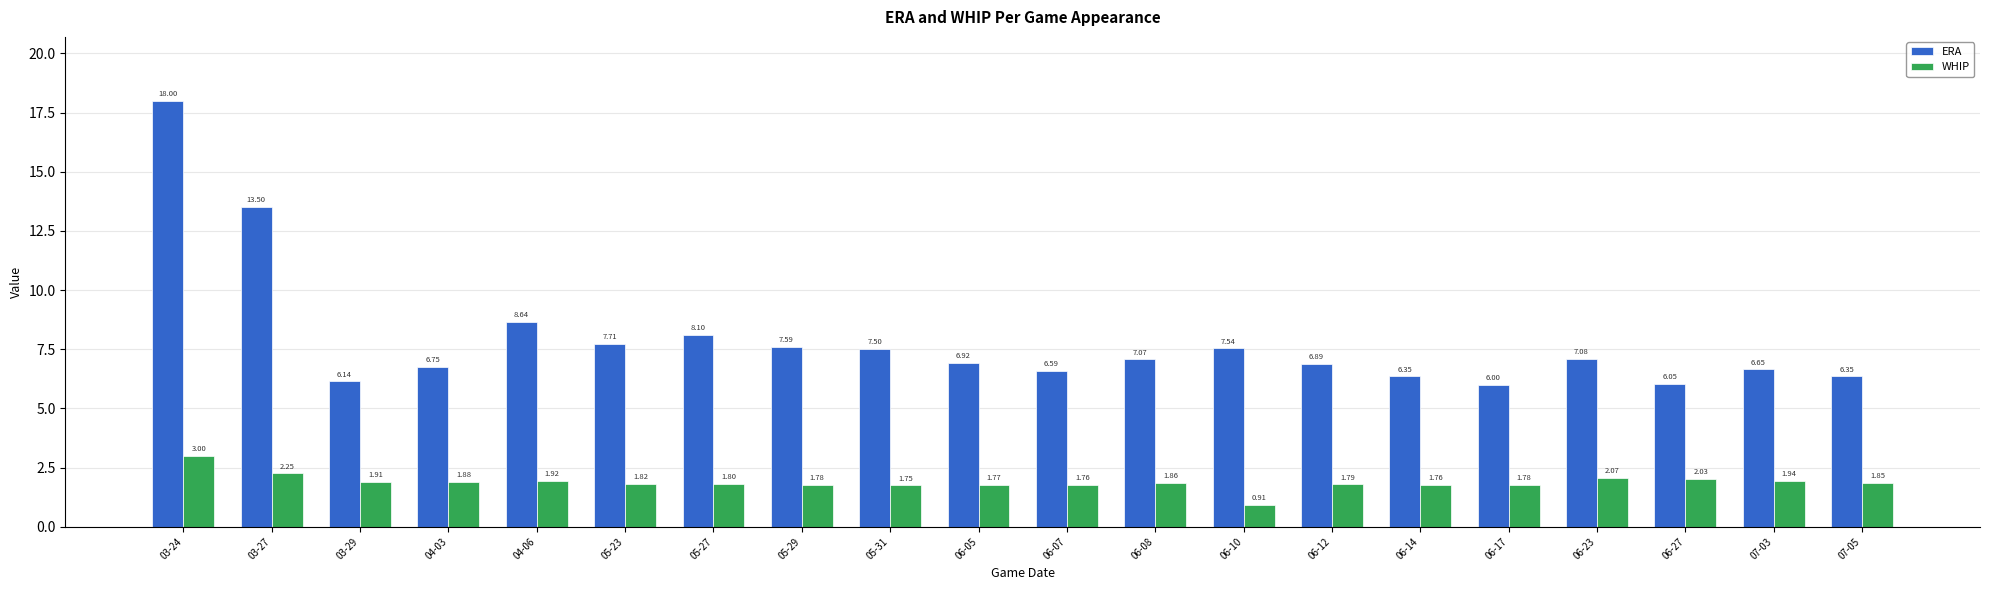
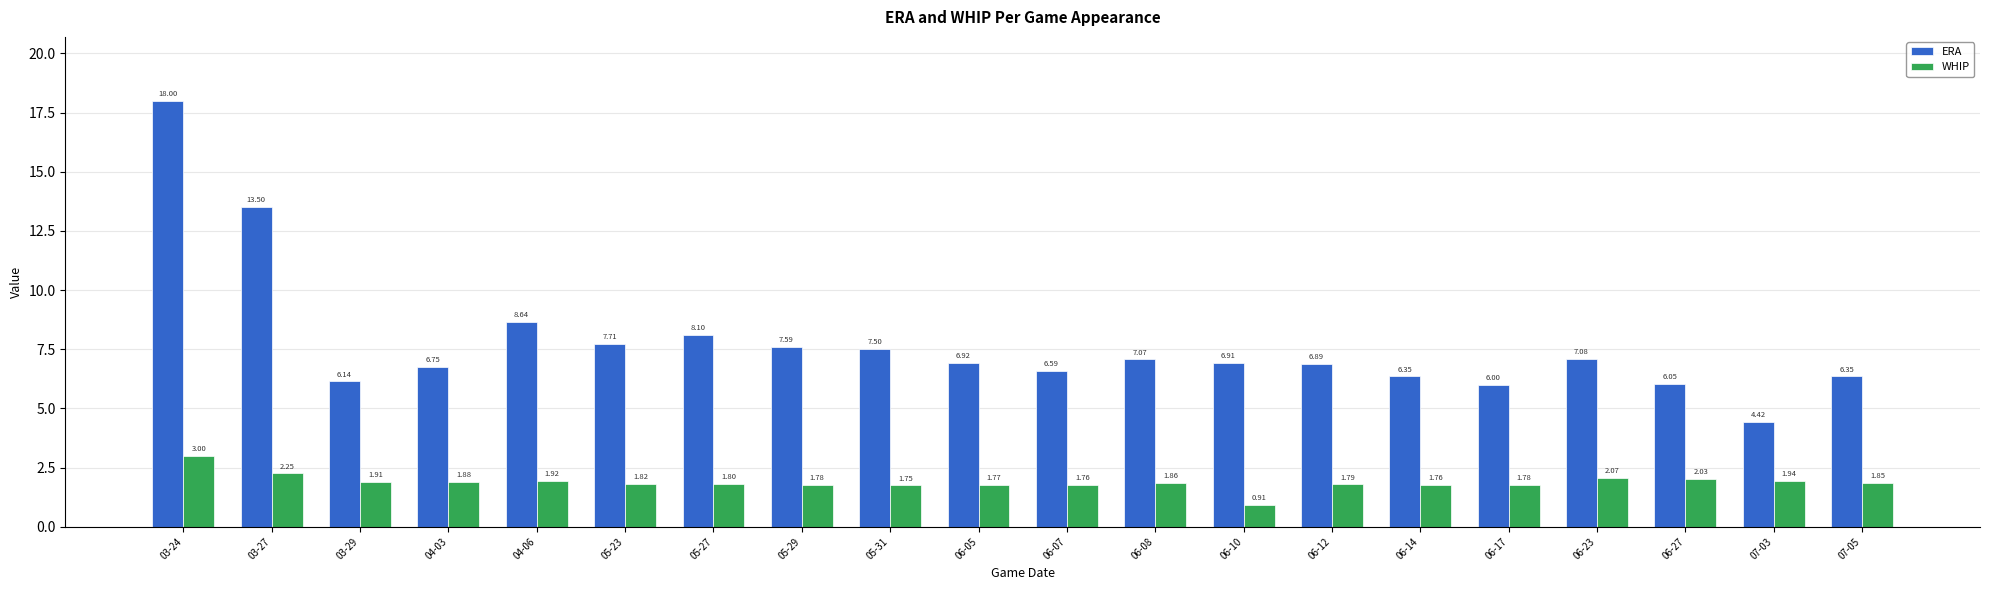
  {
    "ERA": {
      "03-24": 18.00,
      "03-27": 13.50,
      "03-29": 6.14,
      "04-03": 6.75,
      "04-06": 8.64,
      "05-23": 7.71,
      "05-27": 8.10,
      "05-29": 7.59,
      "05-31": 7.50,
      "06-05": 6.92,
      "06-07": 6.59,
      "06-08": 7.07,
-     "06-10": 7.54,
+     "06-10": 6.91,
      "06-12": 6.89,
      "06-14": 6.35,
      "06-17": 6.00,
      "06-23": 7.08,
      "06-27": 6.05,
-     "07-03": 6.65,
+     "07-03": 4.42,
      "07-05": 6.35
    },
    "WHIP": {
      "03-24": 3.00,
      "03-27": 2.25,
      "03-29": 1.91,
      "04-03": 1.88,
      "04-06": 1.92,
      "05-23": 1.82,
      "05-27": 1.80,
      "05-29": 1.78,
      "05-31": 1.75,
      "06-05": 1.77,
      "06-07": 1.76,
      "06-08": 1.86,
      "06-10": 0.91,
      "06-12": 1.79,
      "06-14": 1.76,
      "06-17": 1.78,
      "06-23": 2.07,
      "06-27": 2.03,
      "07-03": 1.94,
      "07-05": 1.85
    }
  }
